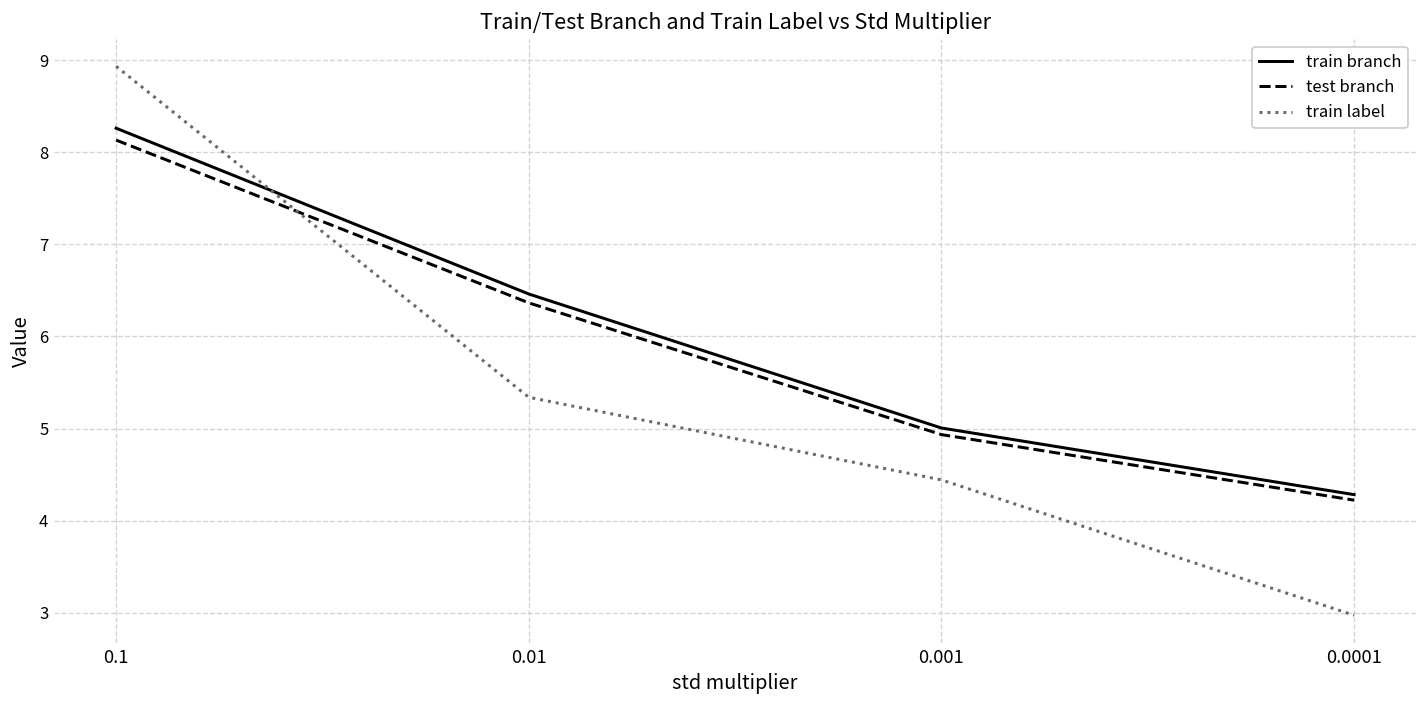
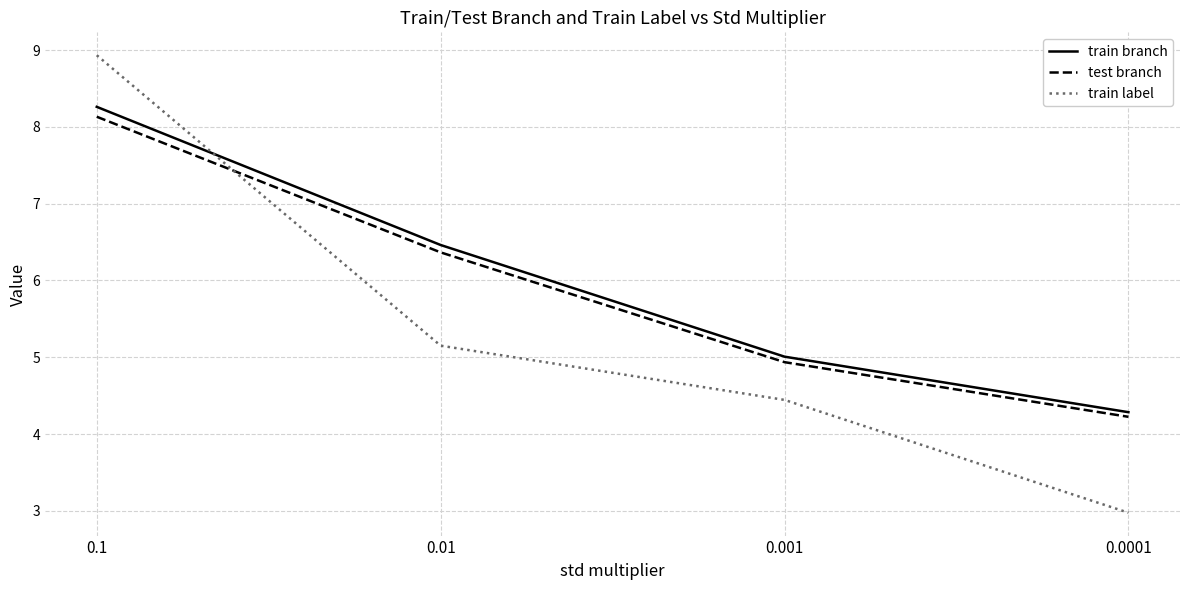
  {
    "train label": {
      "0.1": 8.9,
-     "0.01": 5.3,
+     "0.01": 5.2,
      "0.001": 4.4,
      "0.0001": 3.0
    }
  }
